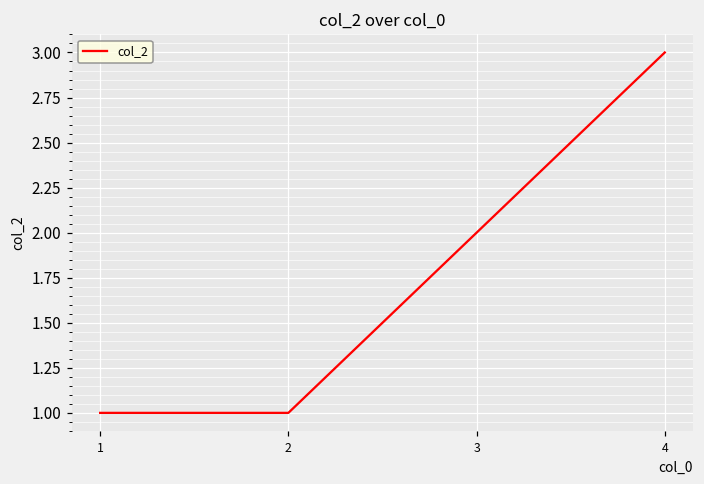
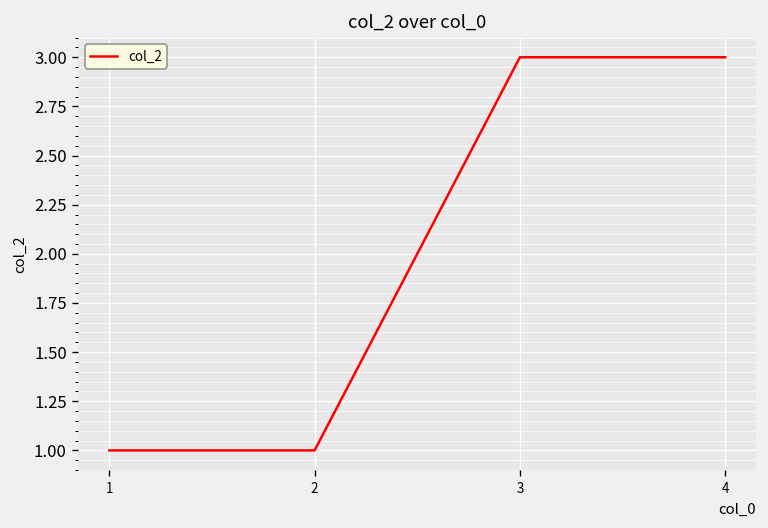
  {
    "1": 1,
    "2": 1,
-   "3": 2,
+   "3": 3,
    "4": 3
  }
